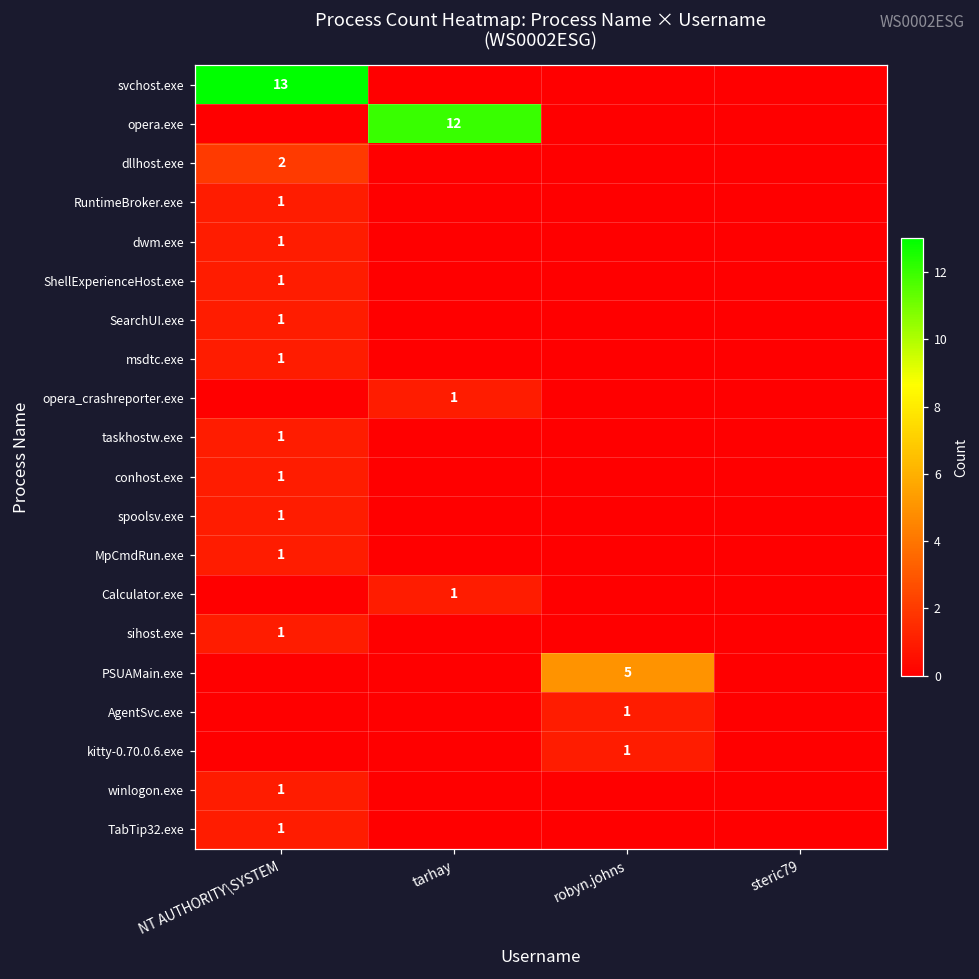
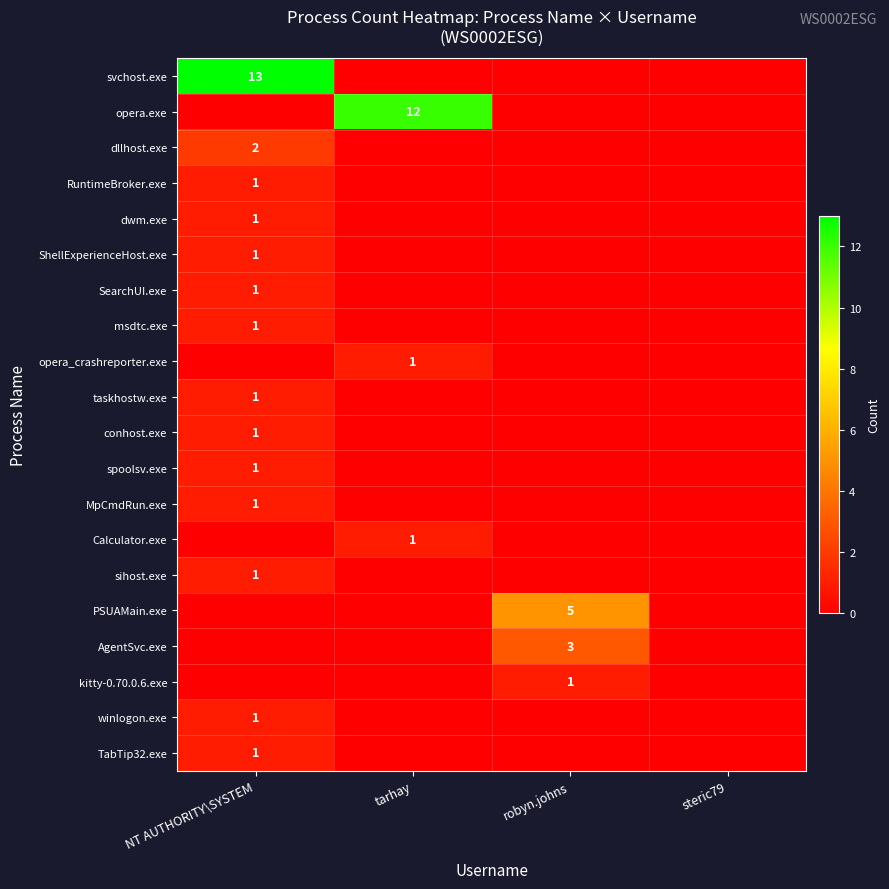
  {
    "svchost.exe": {
      "NT AUTHORITY\\SYSTEM": 13
    },
    "opera.exe": {
      "tarhay": 12
    },
    "dllhost.exe": {
      "NT AUTHORITY\\SYSTEM": 2
    },
    "RuntimeBroker.exe": {
      "NT AUTHORITY\\SYSTEM": 1
    },
    "dwm.exe": {
      "NT AUTHORITY\\SYSTEM": 1
    },
    "ShellExperienceHost.exe": {
      "NT AUTHORITY\\SYSTEM": 1
    },
    "SearchUI.exe": {
      "NT AUTHORITY\\SYSTEM": 1
    },
    "msdtc.exe": {
      "NT AUTHORITY\\SYSTEM": 1
    },
    "opera_crashreporter.exe": {
      "tarhay": 1
    },
    "taskhostw.exe": {
      "NT AUTHORITY\\SYSTEM": 1
    },
    "conhost.exe": {
      "NT AUTHORITY\\SYSTEM": 1
    },
    "spoolsv.exe": {
      "NT AUTHORITY\\SYSTEM": 1
    },
    "MpCmdRun.exe": {
      "NT AUTHORITY\\SYSTEM": 1
    },
    "Calculator.exe": {
      "tarhay": 1
    },
    "sihost.exe": {
      "NT AUTHORITY\\SYSTEM": 1
    },
    "PSUAMain.exe": {
      "robyn.johns": 5
    },
    "AgentSvc.exe": {
-     "robyn.johns": 1
+     "robyn.johns": 3
    },
    "kitty-0.70.0.6.exe": {
      "robyn.johns": 1
    },
    "winlogon.exe": {
      "NT AUTHORITY\\SYSTEM": 1
    },
    "TabTip32.exe": {
      "NT AUTHORITY\\SYSTEM": 1
    }
  }
